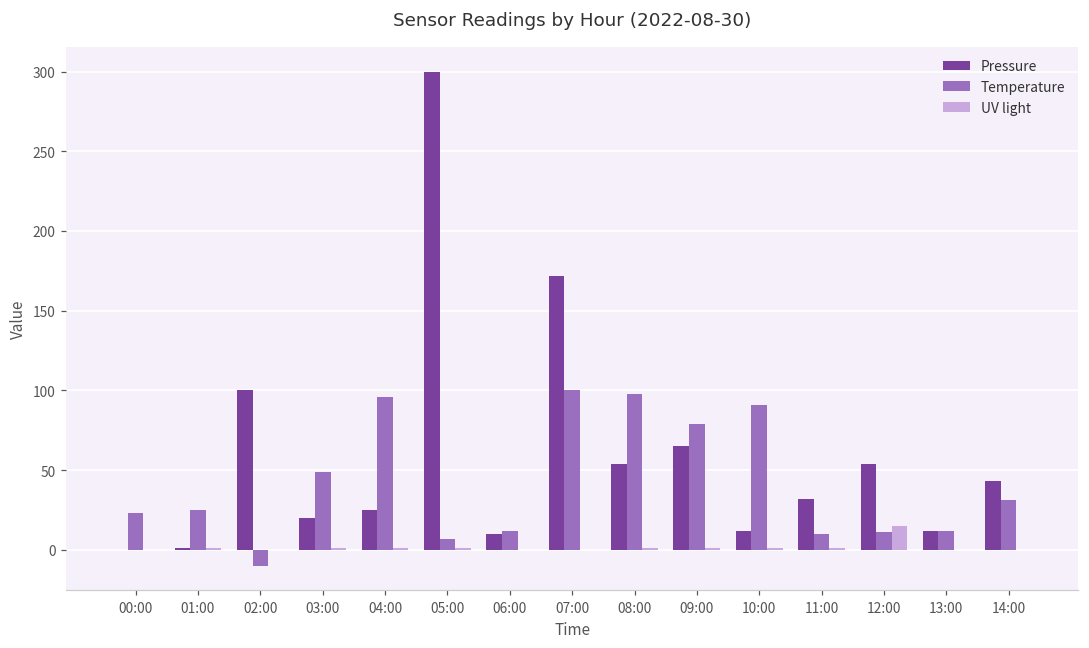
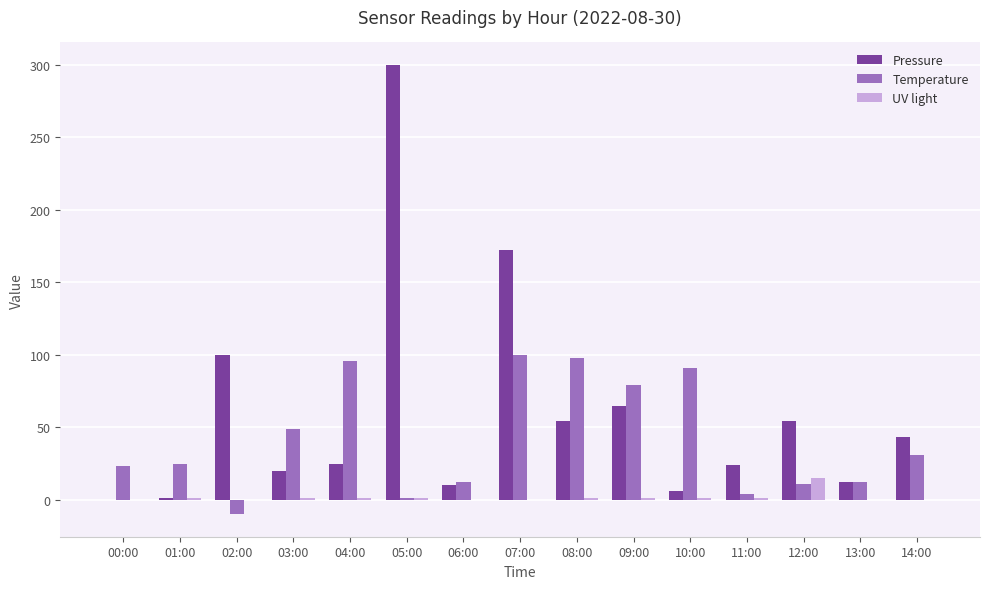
  {
    "Pressure": {
      "00:00": 0,
      "02:00": 100,
      "03:00": 20,
      "04:00": 25,
      "05:00": 300,
      "06:00": 10,
      "07:00": 172,
      "08:00": 54,
      "09:00": 65,
-     "10:00": 12,
-     "11:00": 32,
+     "10:00": 6,
+     "11:00": 24,
      "12:00": 54,
      "13:00": 12,
      "14:00": 43
    },
    "Temperature": {
      "00:00": 23,
      "01:00": 25,
      "02:00": -10,
      "03:00": 49,
      "04:00": 96,
-     "05:00": 7,
+     "05:00": 1,
      "06:00": 12,
      "07:00": 100,
      "08:00": 98,
      "09:00": 79,
      "10:00": 91,
-     "11:00": 10,
+     "11:00": 4,
      "12:00": 11,
      "13:00": 12,
      "14:00": 31
    },
    "UV light": {
      "00:00": 0,
      "02:00": 0,
      "06:00": 0,
      "07:00": 0,
      "12:00": 15,
      "13:00": 0,
      "14:00": 0
    }
  }
